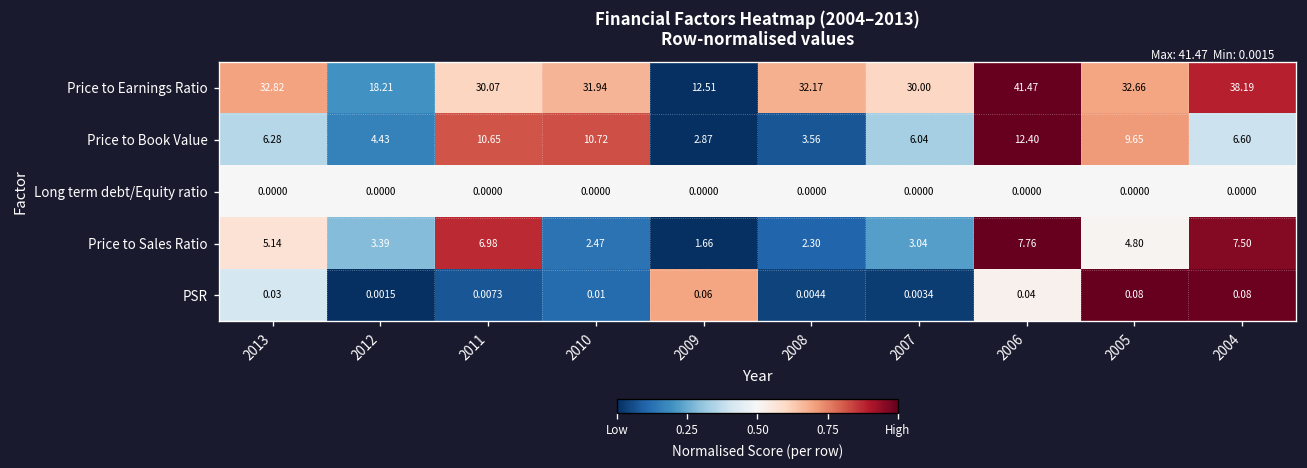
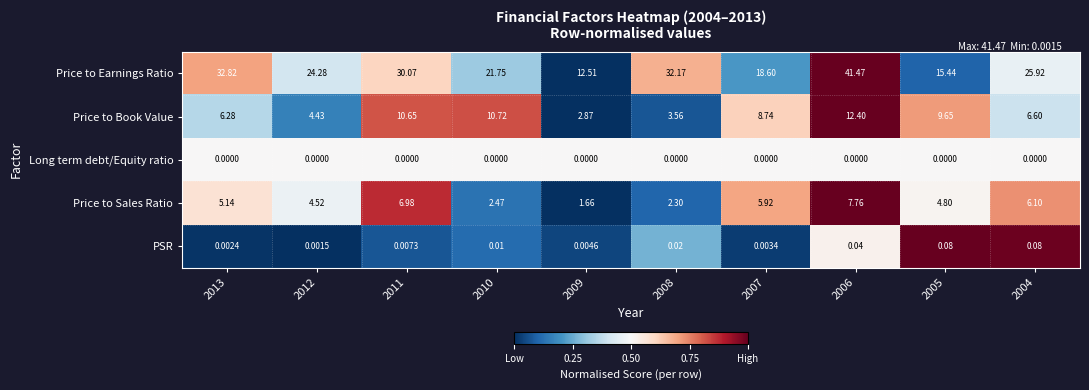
  {
    "Price to Earnings Ratio": {
      "2013": 32.82,
-     "2012": 18.21,
+     "2012": 24.28,
      "2011": 30.07,
-     "2010": 31.94,
+     "2010": 21.75,
      "2009": 12.51,
      "2008": 32.17,
-     "2007": 30.00,
+     "2007": 18.60,
      "2006": 41.47,
-     "2005": 32.66,
-     "2004": 38.19
+     "2005": 15.44,
+     "2004": 25.92
    },
    "Price to Book Value": {
      "2013": 6.28,
      "2012": 4.43,
      "2011": 10.65,
      "2010": 10.72,
      "2009": 2.87,
      "2008": 3.56,
-     "2007": 6.04,
+     "2007": 8.74,
      "2006": 12.40,
      "2005": 9.65,
      "2004": 6.60
    },
    "Long term debt/Equity ratio": {
      "2013": 0.0000,
      "2012": 0.0000,
      "2011": 0.0000,
      "2010": 0.0000,
      "2009": 0.0000,
      "2008": 0.0000,
      "2007": 0.0000,
      "2006": 0.0000,
      "2005": 0.0000,
      "2004": 0.0000
    },
    "Price to Sales Ratio": {
      "2013": 5.14,
-     "2012": 3.39,
+     "2012": 4.52,
      "2011": 6.98,
      "2010": 2.47,
      "2009": 1.66,
      "2008": 2.30,
-     "2007": 3.04,
+     "2007": 5.92,
      "2006": 7.76,
      "2005": 4.80,
-     "2004": 7.50
+     "2004": 6.10
    },
    "PSR": {
-     "2013": 0.03,
+     "2013": 0.0024,
      "2012": 0.0015,
      "2011": 0.0073,
      "2010": 0.01,
-     "2009": 0.06,
-     "2008": 0.0044,
+     "2009": 0.0046,
+     "2008": 0.02,
      "2007": 0.0034,
      "2006": 0.04,
      "2005": 0.08,
      "2004": 0.08
    }
  }
